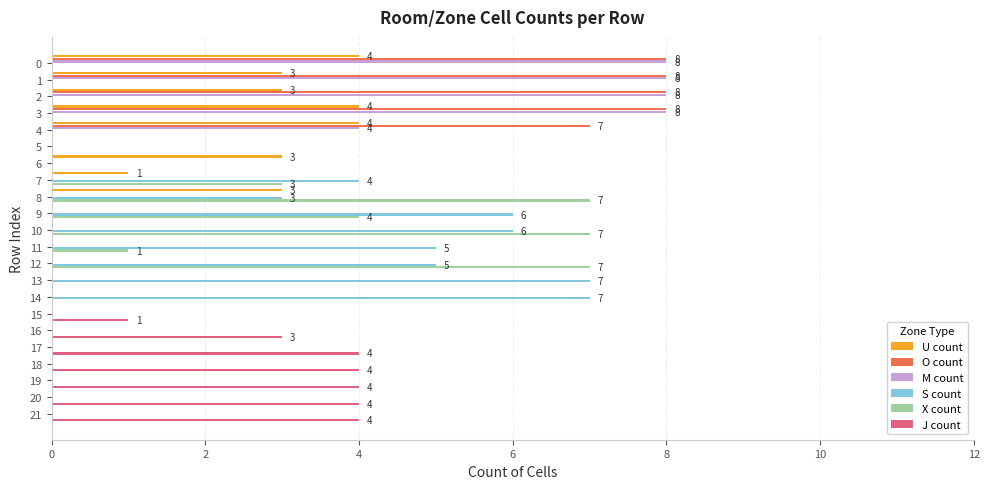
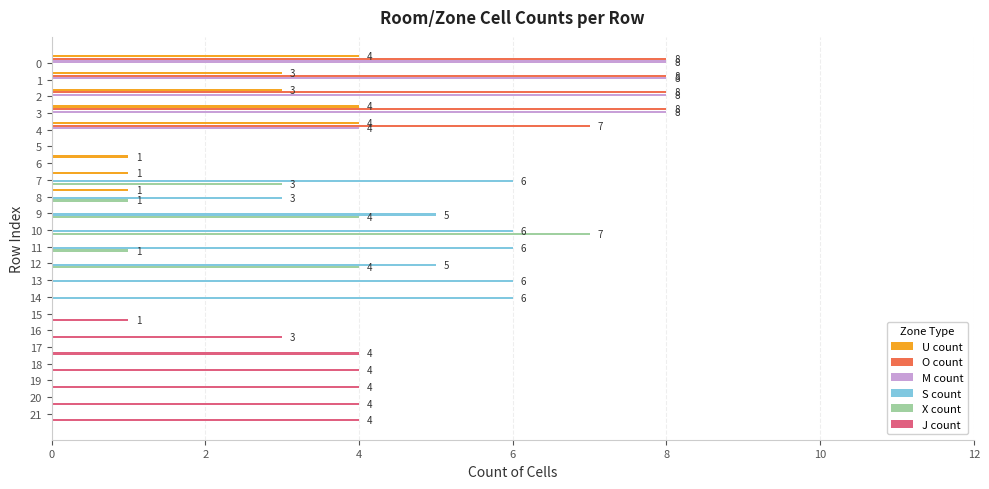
  {
    "U count": {
      "0": 4,
      "1": 3,
      "2": 3,
      "3": 4,
-     "6": 3,
+     "6": 1,
      "7": 1,
-     "8": 3
+     "8": 1
    },
    "M count": {
      "5": 0.0,
      "6": 0.0,
      "7": 0.0,
      "8": 0.0,
      "9": 0.0,
      "10": 0.0,
      "11": 0.0,
      "12": 0.0,
      "13": 0.0,
      "14": 0.0,
      "15": 0.0,
      "16": 0.0,
      "17": 0.0,
      "18": 0.0,
      "19": 0.0,
      "20": 0.0,
      "21": 0.0
    },
    "S count": {
-     "7": 4,
-     "9": 6,
+     "7": 6,
+     "9": 5,
      "10": 6,
-     "11": 5,
+     "11": 6,
      "12": 5,
-     "13": 7,
-     "14": 7
+     "13": 6,
+     "14": 6
    },
    "X count": {
-     "8": 7,
+     "8": 1,
      "9": 4,
      "10": 7,
      "11": 1,
-     "12": 7
+     "12": 4
    }
  }
